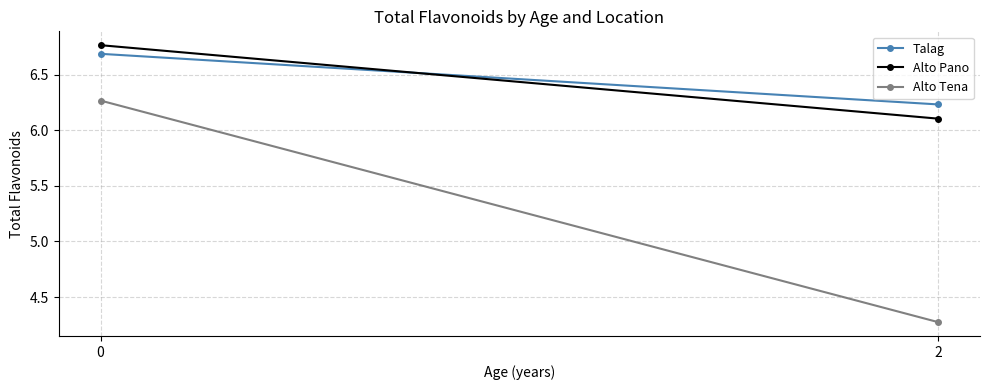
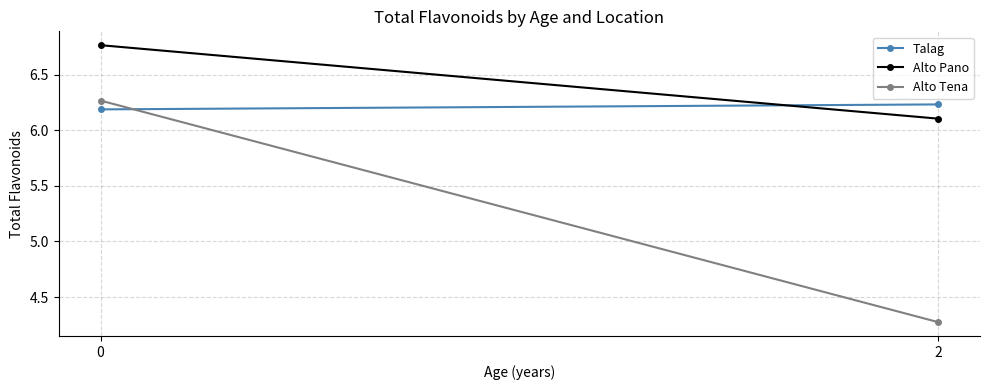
  {
    "Talag": {
-     "0": 6.69,
+     "0": 6.19,
      "2": 6.23
    },
    "Alto Pano": {
      "0": 6.77,
      "2": 6.11
    },
    "Alto Tena": {
      "0": 6.27,
      "2": 4.27
    }
  }
